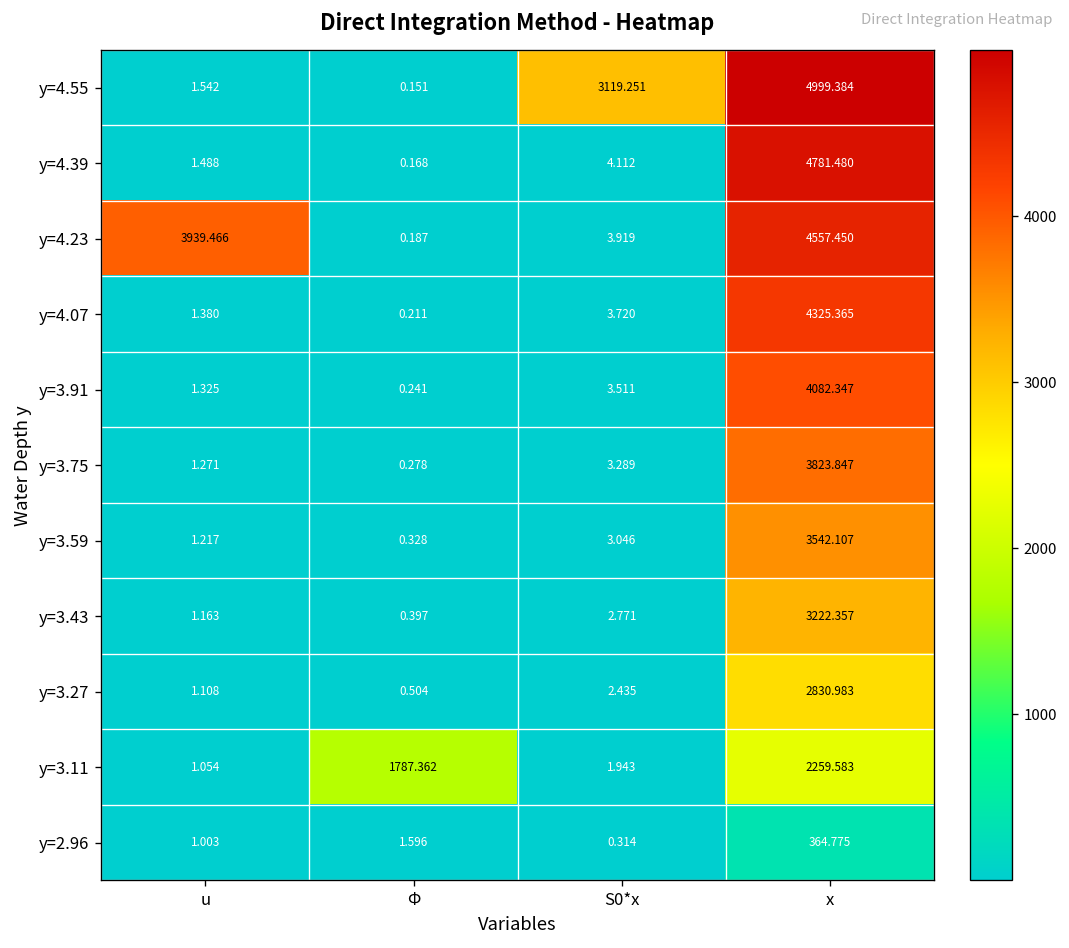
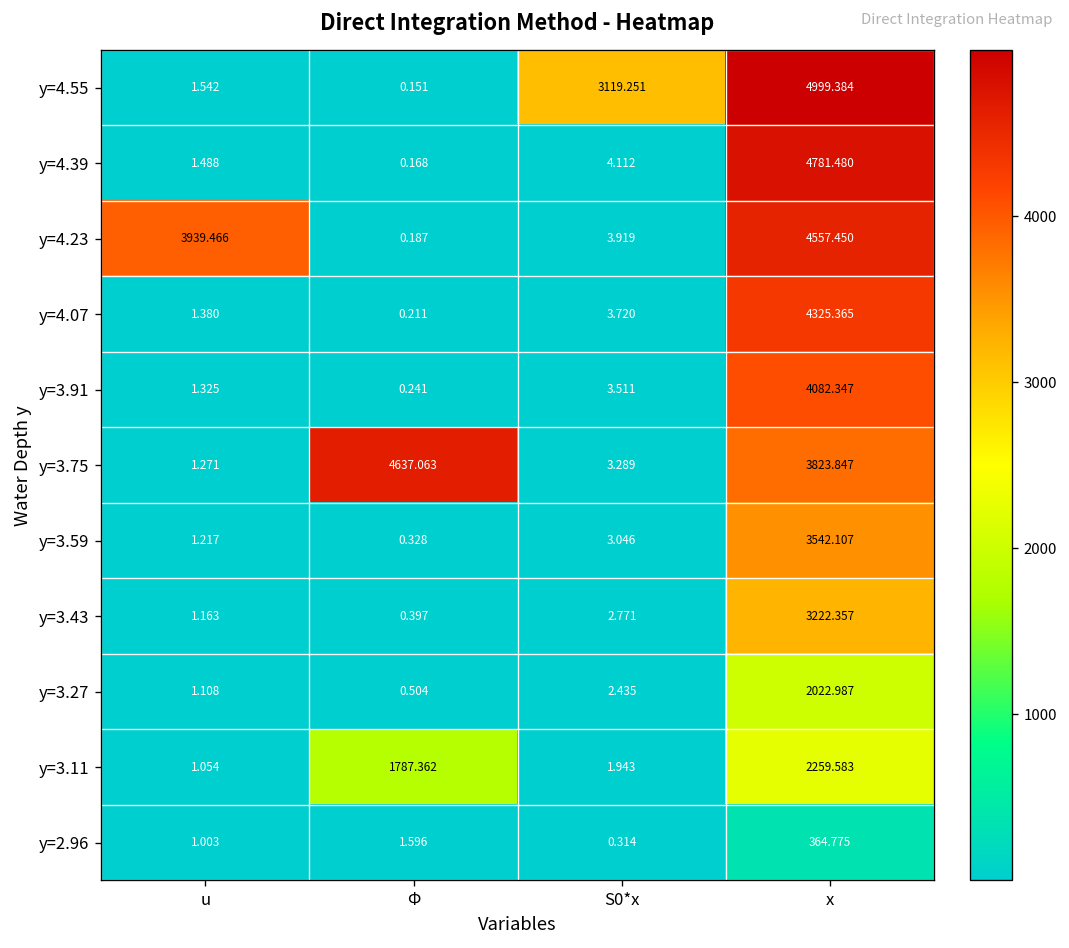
  {
    "y=4.55": {
      "u": 1.542,
      "Φ": 0.151,
      "S0*x": 3119.251,
      "x": 4999.384
    },
    "y=4.39": {
      "u": 1.488,
      "Φ": 0.168,
      "S0*x": 4.112,
      "x": 4781.480
    },
    "y=4.23": {
      "u": 3939.466,
      "Φ": 0.187,
      "S0*x": 3.919,
      "x": 4557.450
    },
    "y=4.07": {
      "u": 1.380,
      "Φ": 0.211,
      "S0*x": 3.720,
      "x": 4325.365
    },
    "y=3.91": {
      "u": 1.325,
      "Φ": 0.241,
      "S0*x": 3.511,
      "x": 4082.347
    },
    "y=3.75": {
      "u": 1.271,
-     "Φ": 0.278,
+     "Φ": 4637.063,
      "S0*x": 3.289,
      "x": 3823.847
    },
    "y=3.59": {
      "u": 1.217,
      "Φ": 0.328,
      "S0*x": 3.046,
      "x": 3542.107
    },
    "y=3.43": {
      "u": 1.163,
      "Φ": 0.397,
      "S0*x": 2.771,
      "x": 3222.357
    },
    "y=3.27": {
      "u": 1.108,
      "Φ": 0.504,
      "S0*x": 2.435,
-     "x": 2830.983
+     "x": 2022.987
    },
    "y=3.11": {
      "u": 1.054,
      "Φ": 1787.362,
      "S0*x": 1.943,
      "x": 2259.583
    },
    "y=2.96": {
      "u": 1.003,
      "Φ": 1.596,
      "S0*x": 0.314,
      "x": 364.775
    }
  }
